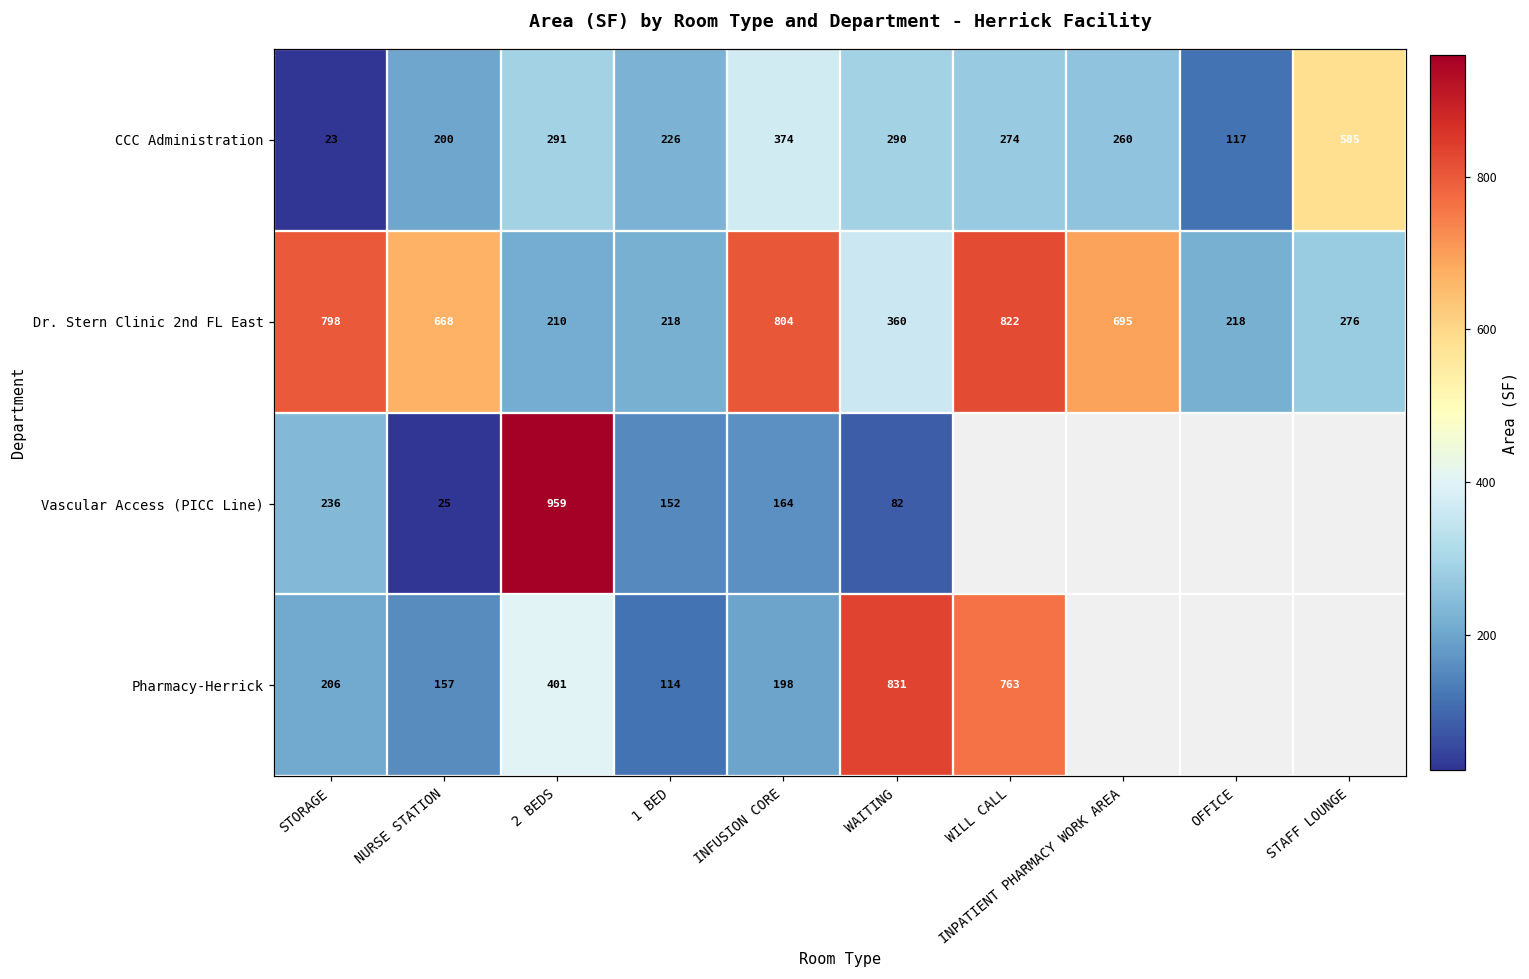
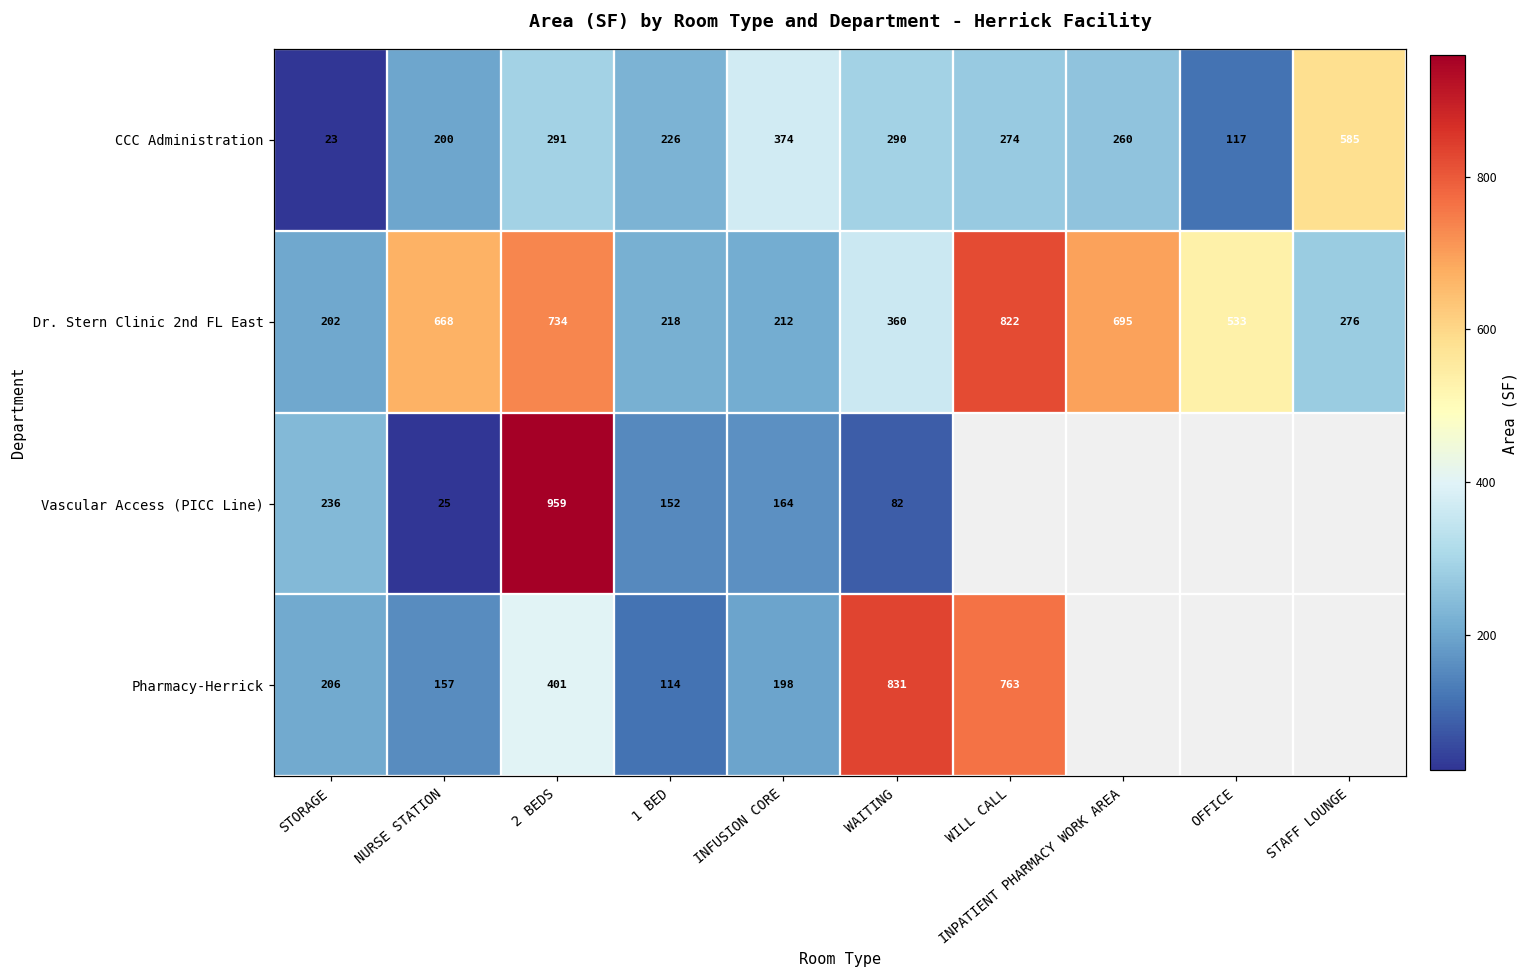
  {
    "CCC Administration": {
      "STORAGE": 23,
      "NURSE STATION": 200,
      "2 BEDS": 291,
      "1 BED": 226,
      "INFUSION CORE": 374,
      "WAITING": 290,
      "WILL CALL": 274,
      "INPATIENT PHARMACY WORK AREA": 260,
      "OFFICE": 117,
      "STAFF LOUNGE": 585
    },
    "Dr. Stern Clinic 2nd FL East": {
-     "STORAGE": 798,
+     "STORAGE": 202,
      "NURSE STATION": 668,
-     "2 BEDS": 210,
+     "2 BEDS": 734,
      "1 BED": 218,
-     "INFUSION CORE": 804,
+     "INFUSION CORE": 212,
      "WAITING": 360,
      "WILL CALL": 822,
      "INPATIENT PHARMACY WORK AREA": 695,
-     "OFFICE": 218,
+     "OFFICE": 533,
      "STAFF LOUNGE": 276
    },
    "Vascular Access (PICC Line)": {
      "STORAGE": 236,
      "NURSE STATION": 25,
      "2 BEDS": 959,
      "1 BED": 152,
      "INFUSION CORE": 164,
      "WAITING": 82
    },
    "Pharmacy-Herrick": {
      "STORAGE": 206,
      "NURSE STATION": 157,
      "2 BEDS": 401,
      "1 BED": 114,
      "INFUSION CORE": 198,
      "WAITING": 831,
      "WILL CALL": 763
    }
  }
